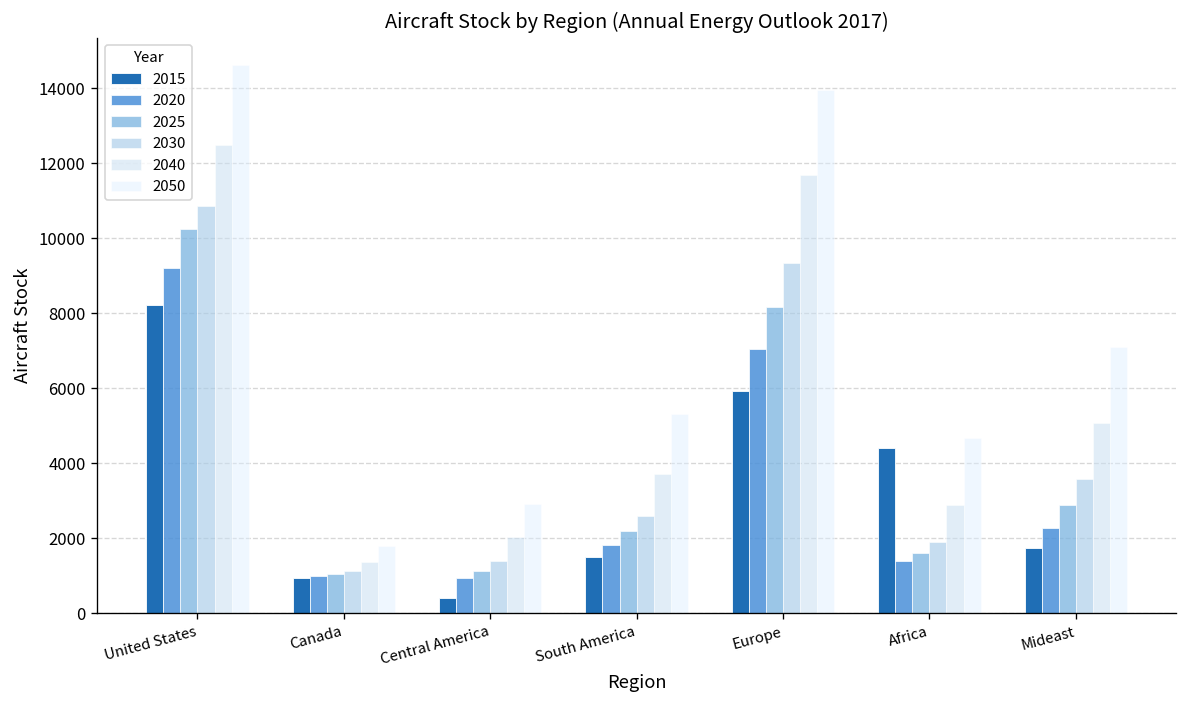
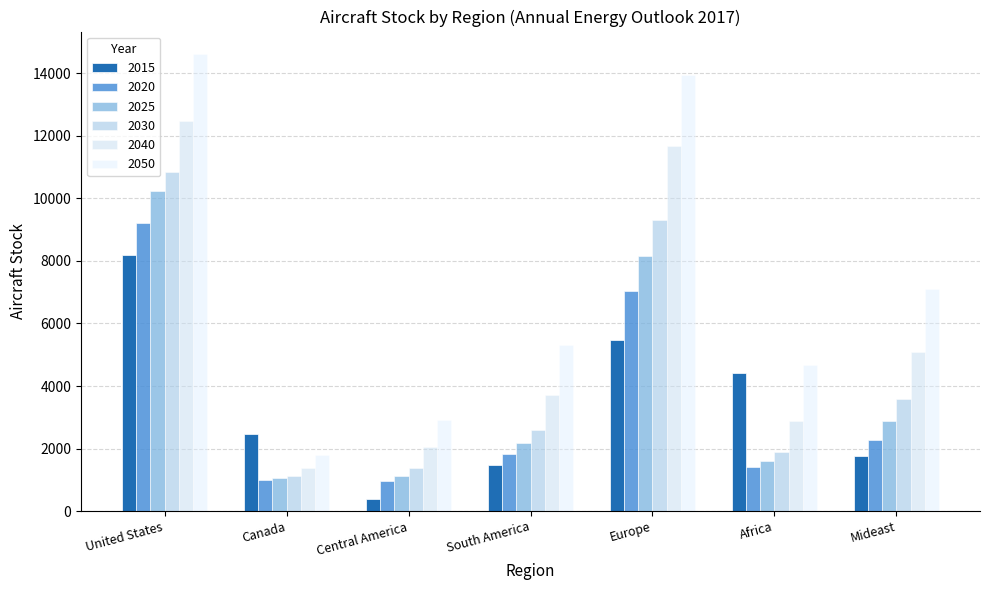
  {
    "2015": {
      "United States": 8200,
-     "Canada": 900,
+     "Canada": 2500,
      "Central America": 400,
      "South America": 1500,
-     "Europe": 5900,
+     "Europe": 5500,
      "Africa": 4400,
      "Mideast": 1800
    }
  }
